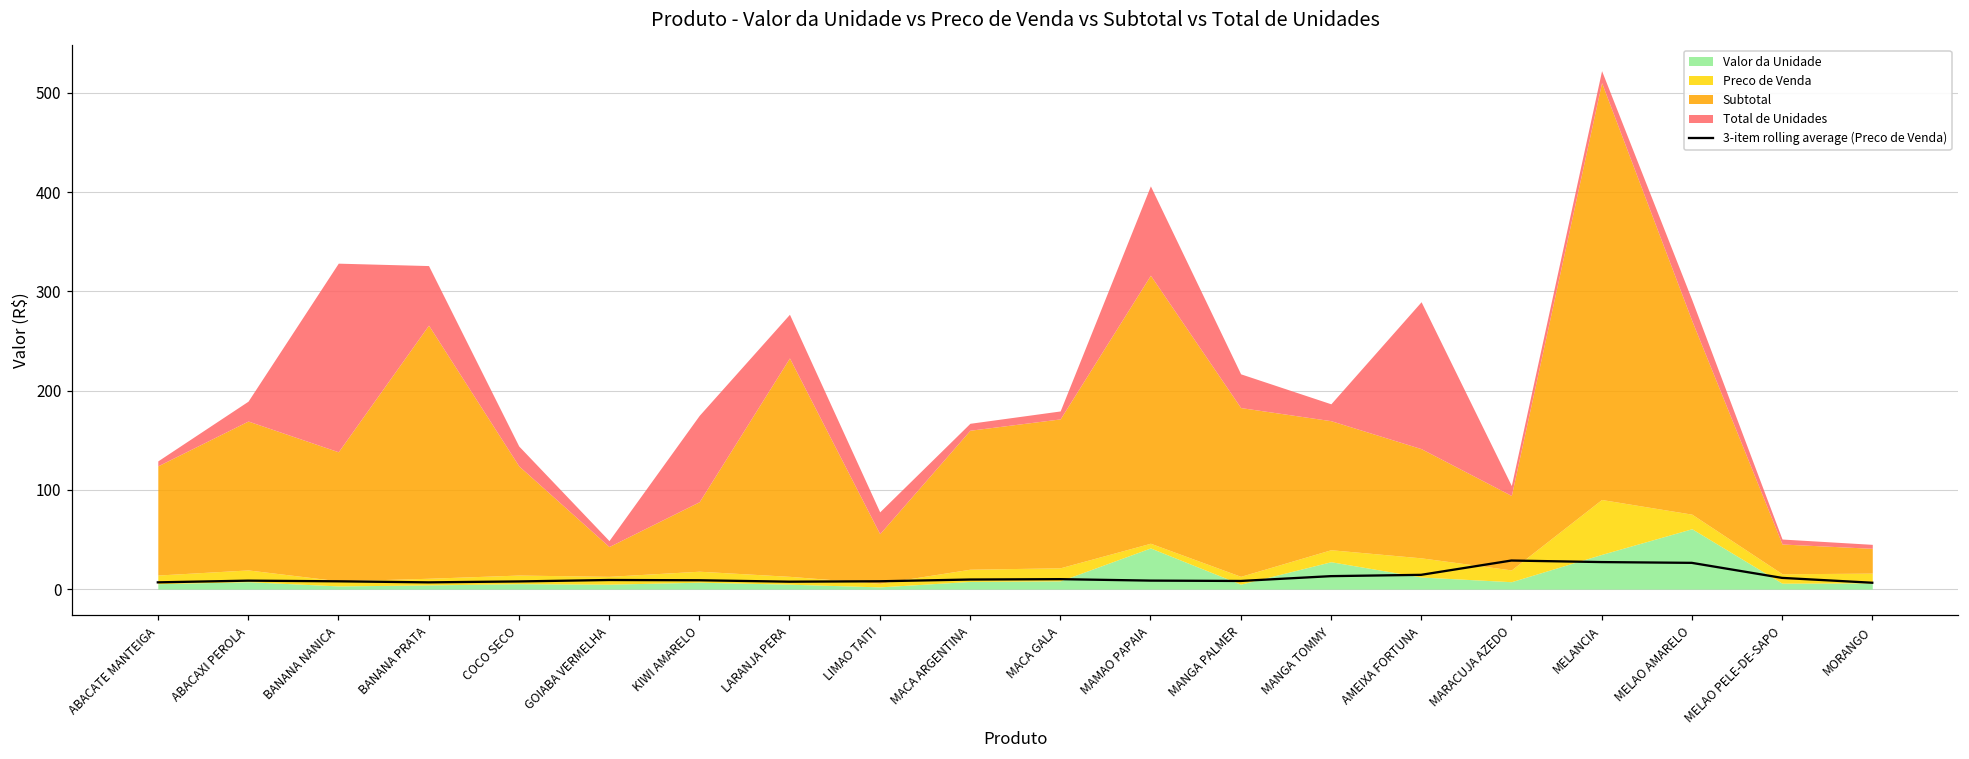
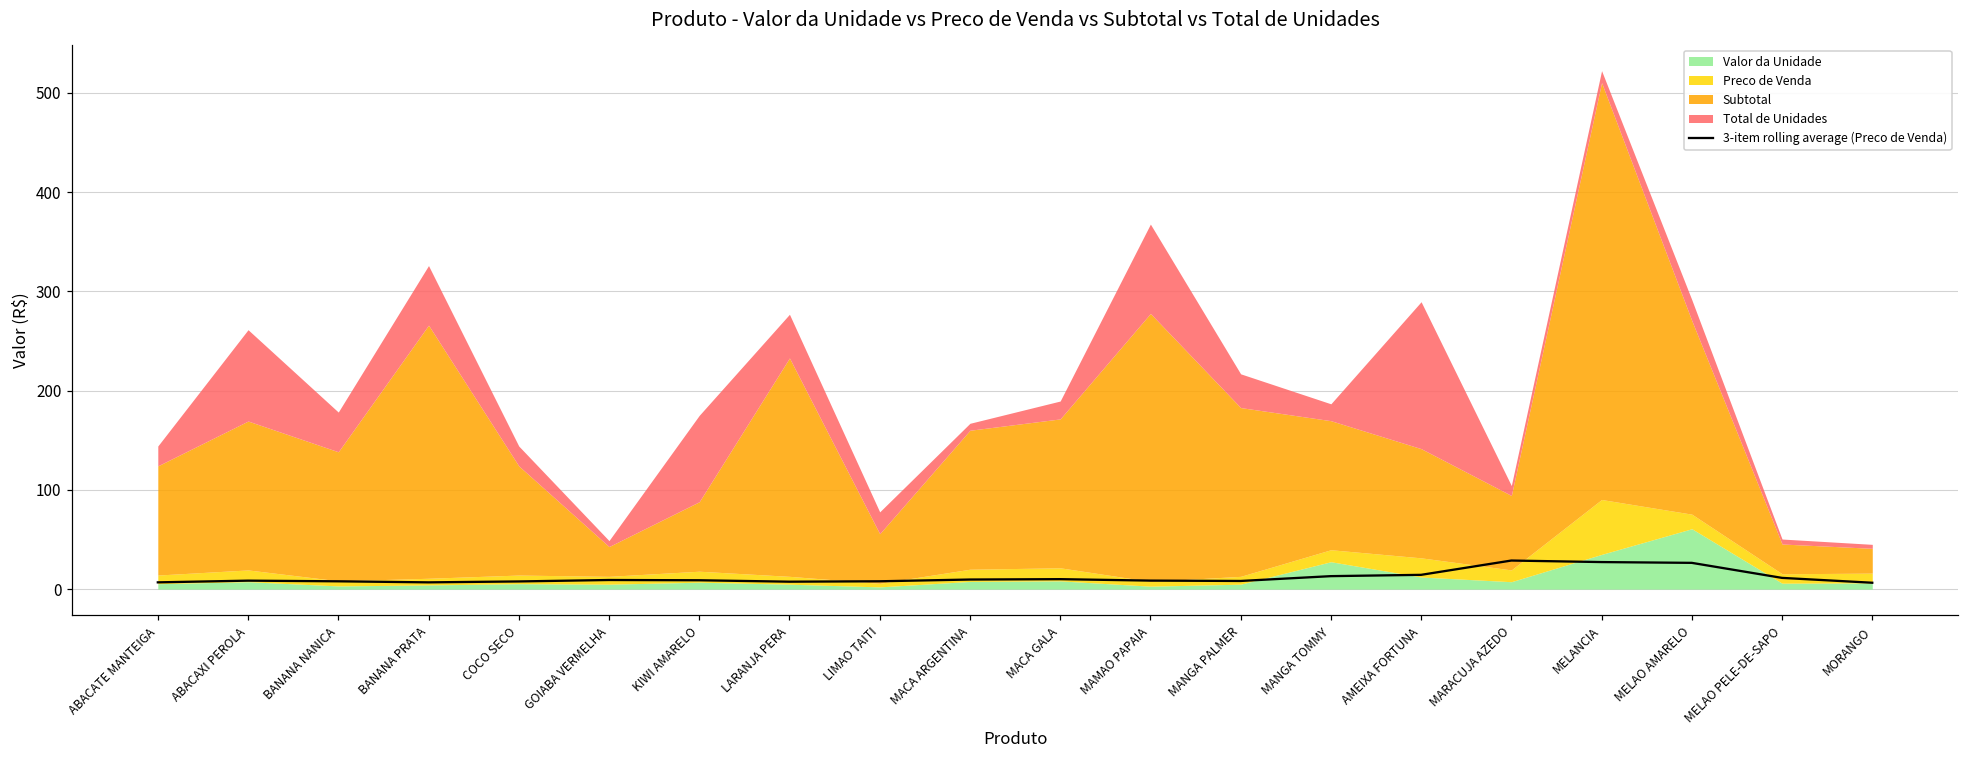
  {
    "Valor da Unidade": {
      "BANANA NANICA": 0,
      "GOIABA VERMELHA": 10,
-     "MAMAO PAPAIA": 40,
+     "MAMAO PAPAIA": 0,
      "MANGA PALMER": 10,
      "MANGA TOMMY": 30,
      "MARACUJA AZEDO": 10,
      "MELANCIA": 40,
      "MELAO AMARELO": 60,
      "MELAO PELE-DE-SAPO": 10
    },
    "3-item rolling average (Preco de Venda)": {
      "GOIABA VERMELHA": 10,
      "MANGA PALMER": 10,
      "MANGA TOMMY": 10,
      "MARACUJA AZEDO": 30,
      "MELANCIA": 30,
      "MELAO AMARELO": 30,
      "MELAO PELE-DE-SAPO": 10
    },
    "Total de Unidades": {
-     "ABACATE MANTEIGA": 0,
-     "ABACAXI PEROLA": 20,
-     "BANANA NANICA": 190,
+     "ABACATE MANTEIGA": 20,
+     "ABACAXI PEROLA": 90,
+     "BANANA NANICA": 40,
      "BANANA PRATA": 60,
      "COCO SECO": 20,
      "GOIABA VERMELHA": 10,
      "KIWI AMARELO": 90,
      "LARANJA PERA": 40,
      "LIMAO TAITI": 20,
      "MACA ARGENTINA": 10,
-     "MACA GALA": 10,
+     "MACA GALA": 20,
      "MAMAO PAPAIA": 90,
      "MANGA PALMER": 30,
      "MANGA TOMMY": 20,
      "AMEIXA FORTUNA": 150,
      "MARACUJA AZEDO": 10,
      "MELANCIA": 10,
      "MELAO AMARELO": 20,
      "MELAO PELE-DE-SAPO": 10,
      "MORANGO": 0
    }
  }
